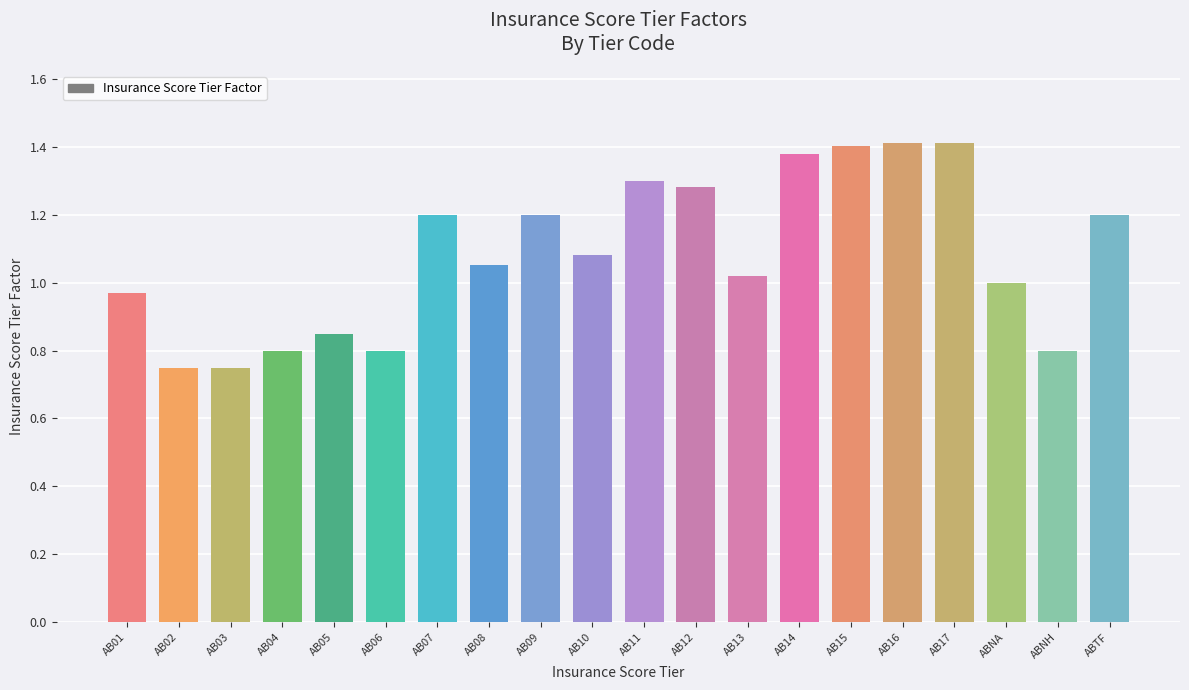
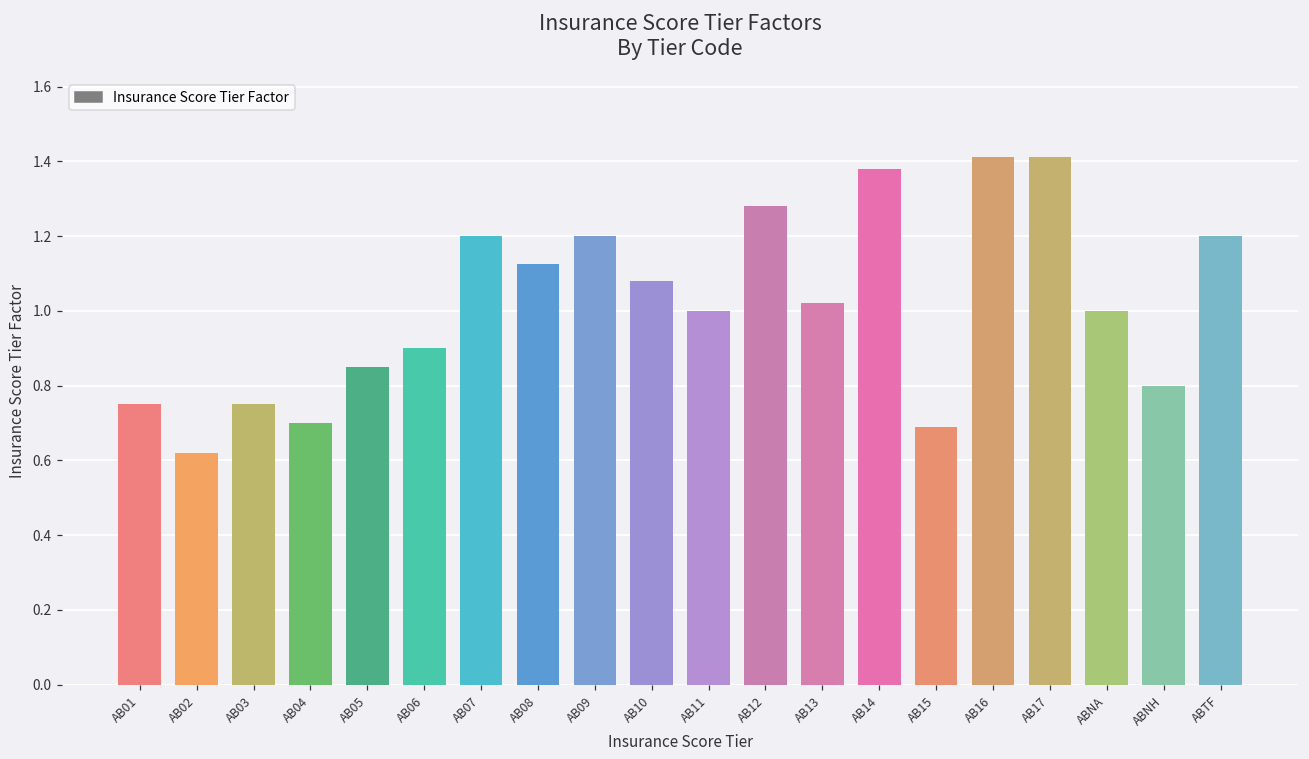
  {
-   "AB01": 0.97,
-   "AB02": 0.75,
+   "AB01": 0.75,
+   "AB02": 0.62,
    "AB03": 0.75,
-   "AB04": 0.8,
+   "AB04": 0.7,
    "AB05": 0.85,
-   "AB06": 0.8,
+   "AB06": 0.9,
    "AB07": 1.20,
-   "AB08": 1.05,
+   "AB08": 1.13,
    "AB09": 1.20,
    "AB10": 1.08,
-   "AB11": 1.3,
+   "AB11": 1.0,
    "AB12": 1.28,
    "AB13": 1.02,
    "AB14": 1.38,
-   "AB15": 1.40,
+   "AB15": 0.69,
    "AB16": 1.41,
    "AB17": 1.41,
    "ABNA": 1.00,
    "ABNH": 0.80,
    "ABTF": 1.20
  }
